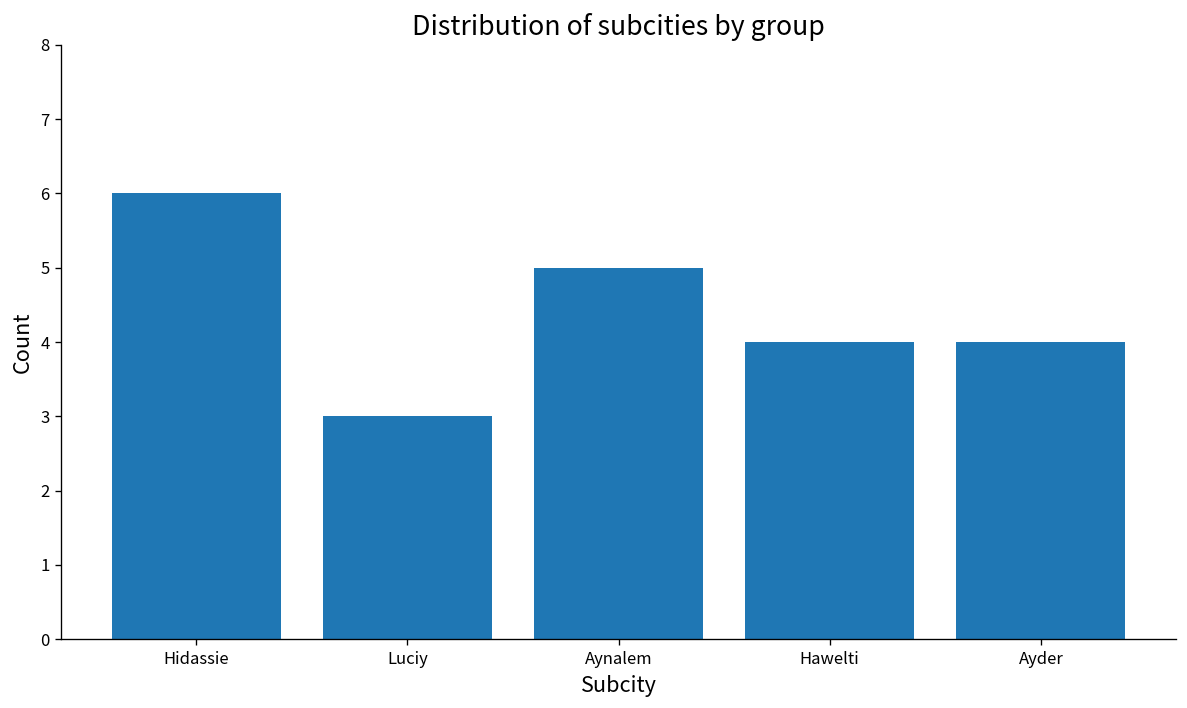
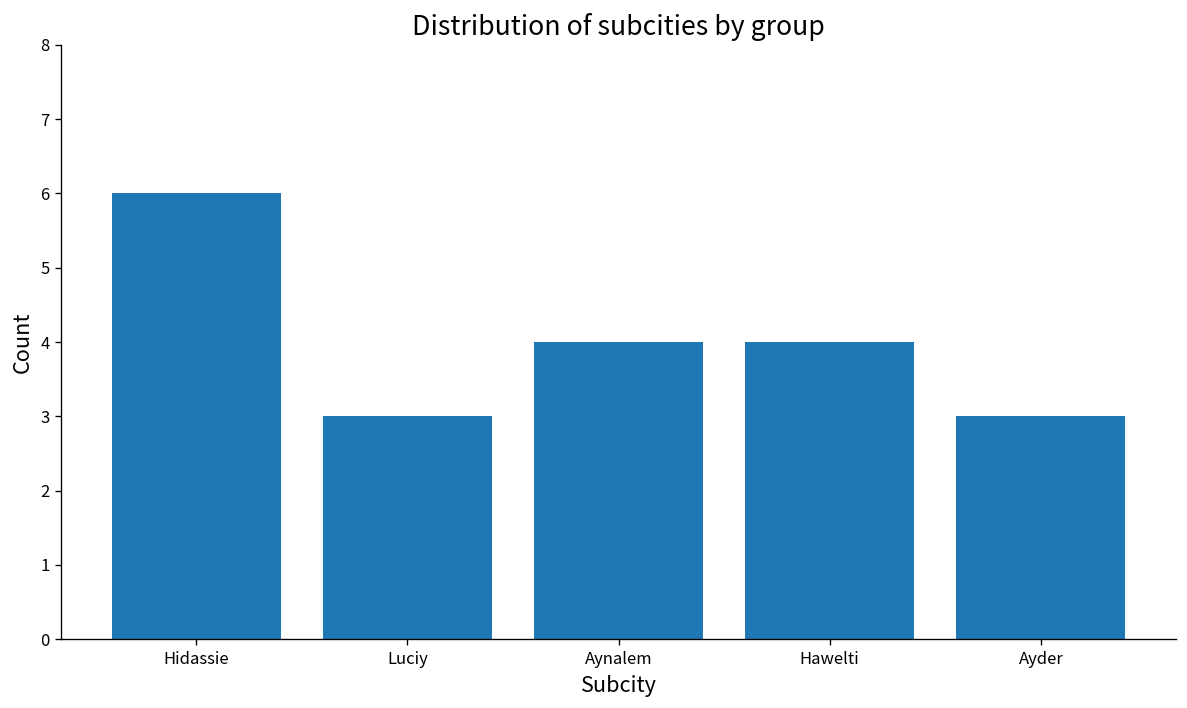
  {
    "Hidassie": 6,
    "Luciy": 3,
-   "Aynalem": 5,
+   "Aynalem": 4,
    "Hawelti": 4,
-   "Ayder": 4
+   "Ayder": 3
  }
